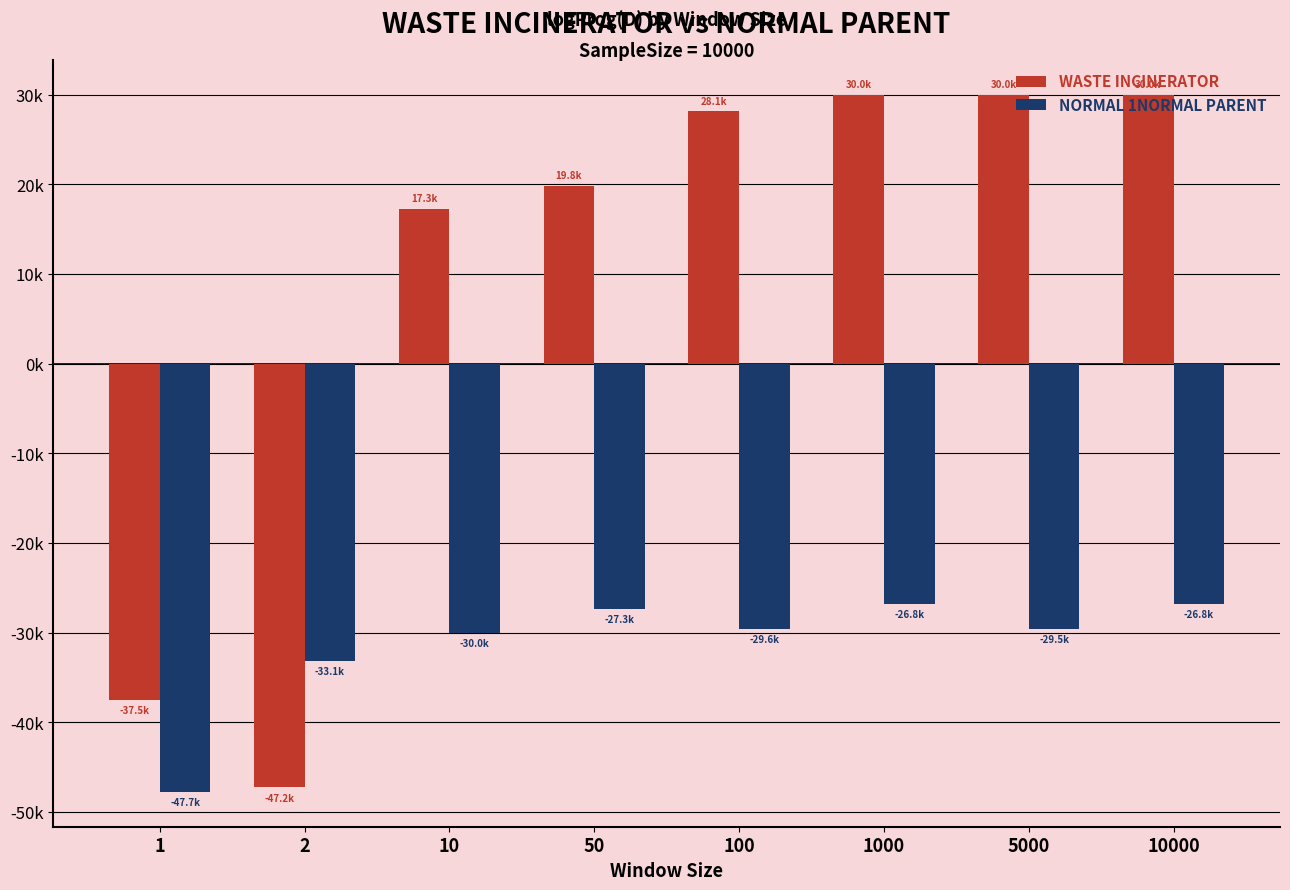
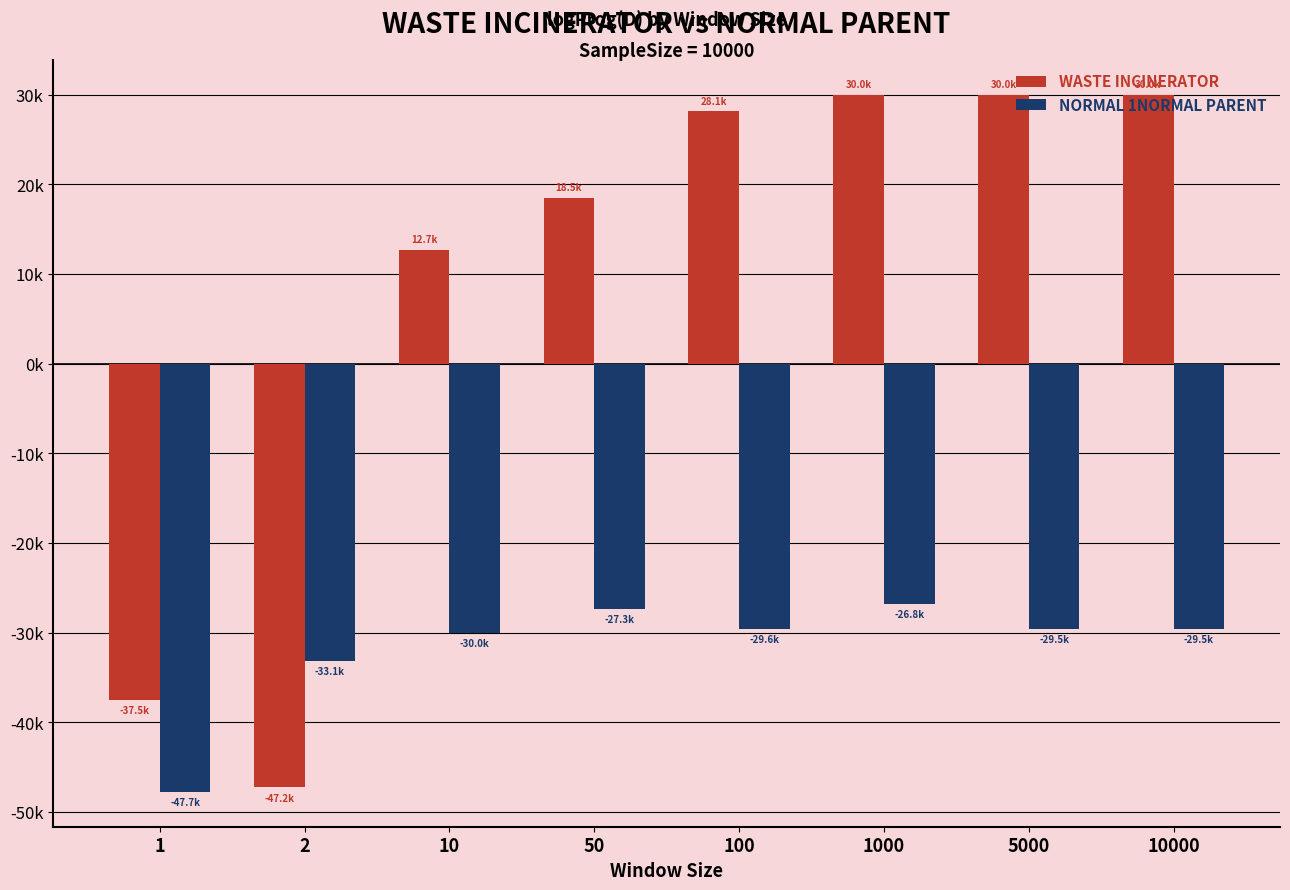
  {
    "WASTE INCINERATOR": {
      "1": "-37.5k",
      "2": "-47.2k",
-     "10": "17.3k",
-     "50": "19.8k",
+     "10": "12.7k",
+     "50": "18.5k",
      "100": "28.1k",
      "1000": "30.0k",
      "5000": "30.0k",
      "10000": "30.0k"
    },
    "NORMAL 1NORMAL PARENT": {
      "1": "-47.7k",
      "2": "-33.1k",
      "10": "-30.0k",
      "50": "-27.3k",
      "100": "-29.6k",
      "1000": "-26.8k",
      "5000": "-29.5k",
-     "10000": "-26.8k"
+     "10000": "-29.5k"
    }
  }
